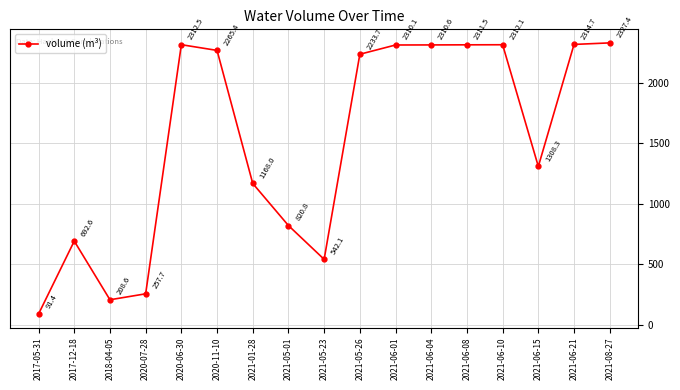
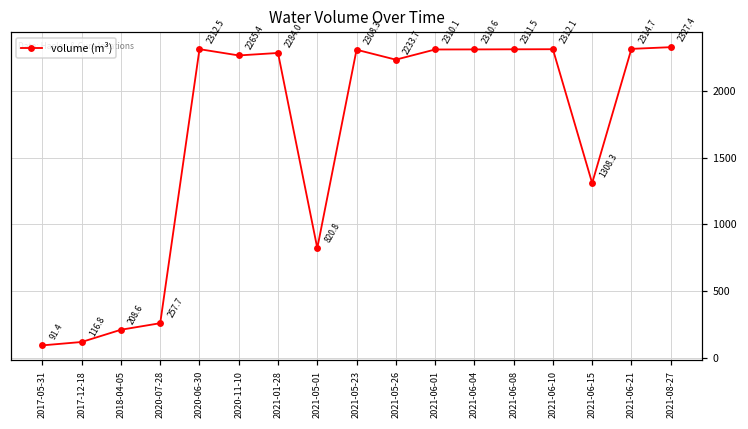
  {
    "2017-05-31": 91.4,
-   "2017-12-18": 692.6,
+   "2017-12-18": 116.8,
    "2018-04-05": 208.6,
    "2020-07-28": 257.7,
    "2020-06-30": 2312.5,
    "2020-11-10": 2265.4,
-   "2021-01-28": 1168.0,
+   "2021-01-28": 2284.0,
    "2021-05-01": 820.8,
-   "2021-05-23": 542.1,
+   "2021-05-23": 2308.3,
    "2021-05-26": 2233.7,
    "2021-06-01": 2310.1,
    "2021-06-04": 2310.6,
    "2021-06-08": 2311.5,
    "2021-06-10": 2312.1,
    "2021-06-15": 1308.3,
    "2021-06-21": 2314.7,
    "2021-08-27": 2327.4
  }
